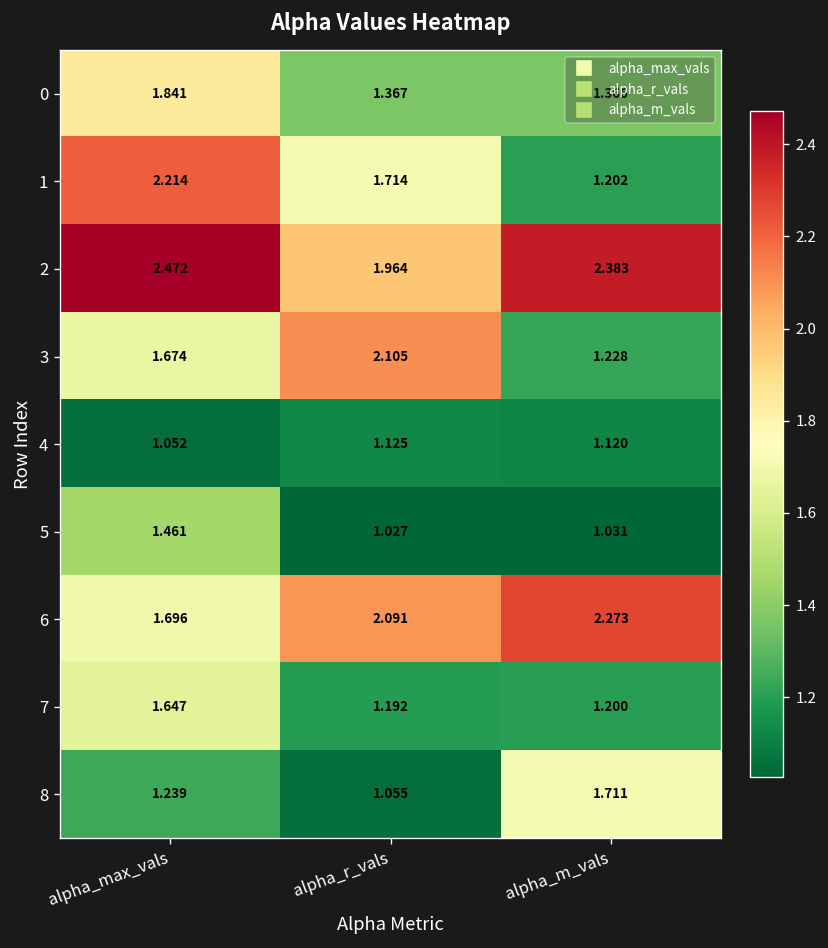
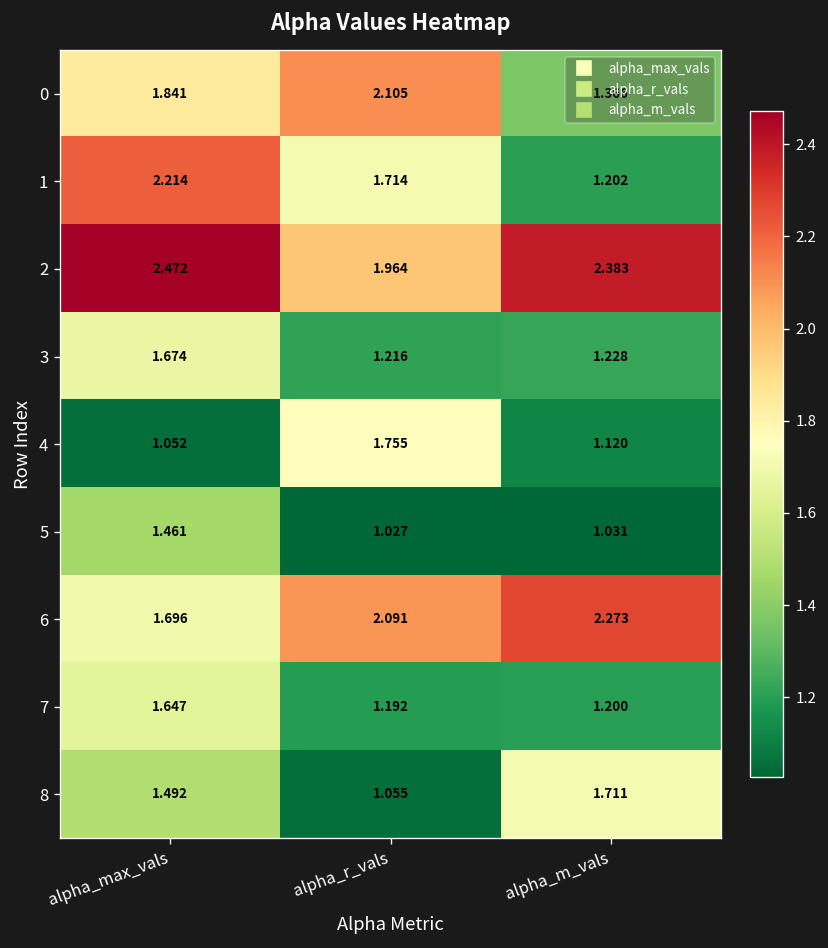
  {
    "0": {
      "alpha_max_vals": 1.841,
-     "alpha_r_vals": 1.367
+     "alpha_r_vals": 2.105
    },
    "1": {
      "alpha_max_vals": 2.214,
      "alpha_r_vals": 1.714,
      "alpha_m_vals": 1.202
    },
    "2": {
      "alpha_max_vals": 2.472,
      "alpha_r_vals": 1.964,
      "alpha_m_vals": 2.383
    },
    "3": {
      "alpha_max_vals": 1.674,
-     "alpha_r_vals": 2.105,
+     "alpha_r_vals": 1.216,
      "alpha_m_vals": 1.228
    },
    "4": {
      "alpha_max_vals": 1.052,
-     "alpha_r_vals": 1.125,
+     "alpha_r_vals": 1.755,
      "alpha_m_vals": 1.120
    },
    "5": {
      "alpha_max_vals": 1.461,
      "alpha_r_vals": 1.027,
      "alpha_m_vals": 1.031
    },
    "6": {
      "alpha_max_vals": 1.696,
      "alpha_r_vals": 2.091,
      "alpha_m_vals": 2.273
    },
    "7": {
      "alpha_max_vals": 1.647,
      "alpha_r_vals": 1.192,
      "alpha_m_vals": 1.200
    },
    "8": {
-     "alpha_max_vals": 1.239,
+     "alpha_max_vals": 1.492,
      "alpha_r_vals": 1.055,
      "alpha_m_vals": 1.711
    }
  }
